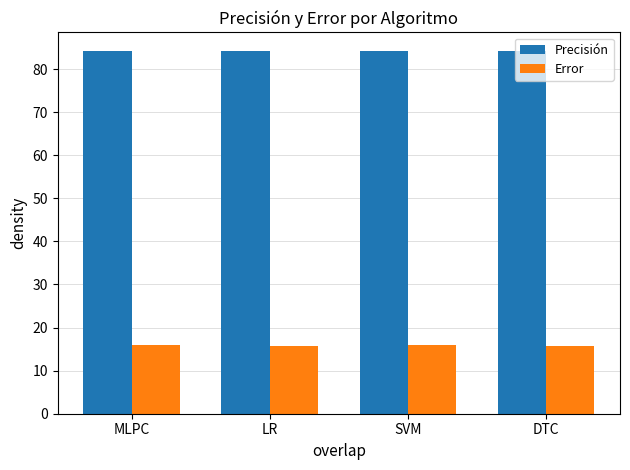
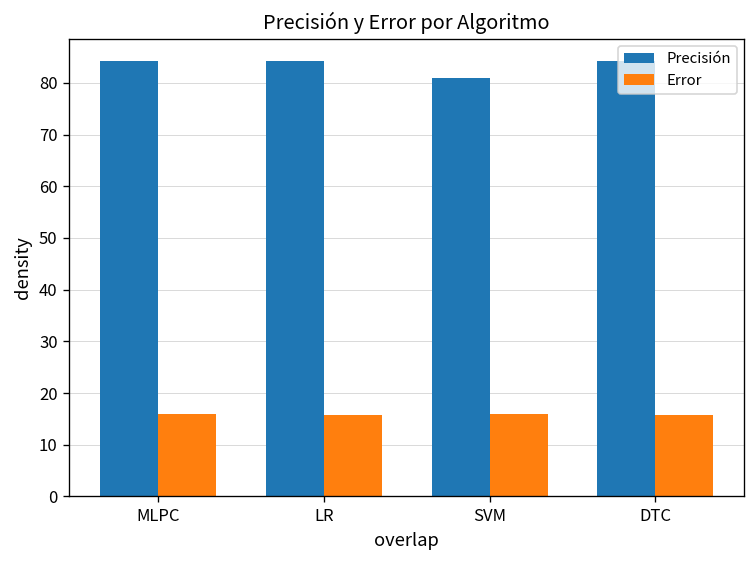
  {
    "Precisión": {
      "MLPC": 84,
      "LR": 84,
-     "SVM": 84
+     "SVM": 81
    },
    "Error": {
      "MLPC": 16,
      "LR": 16,
      "SVM": 16,
      "DTC": 16
    }
  }
